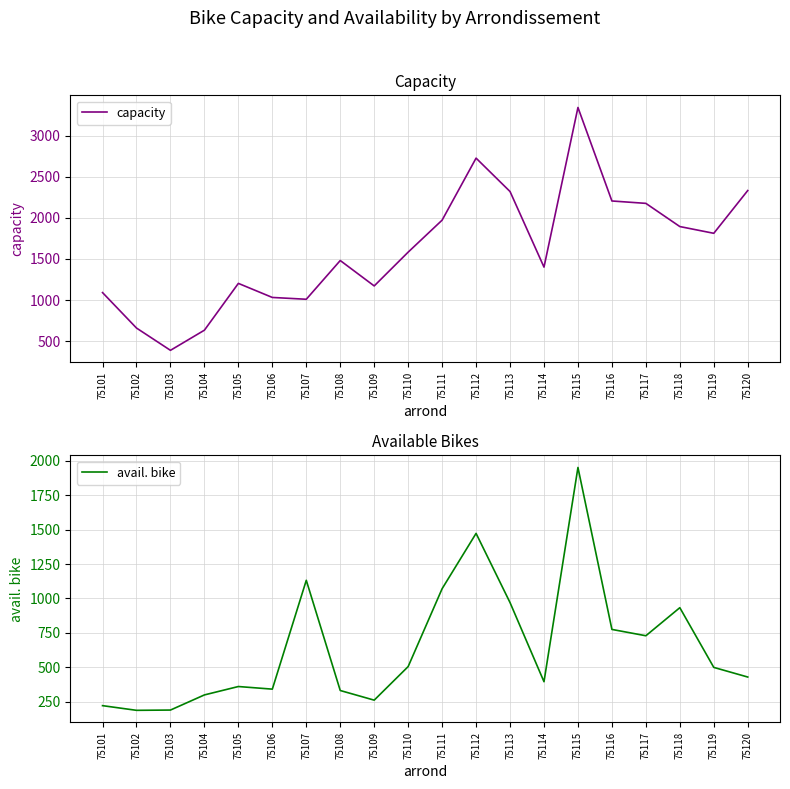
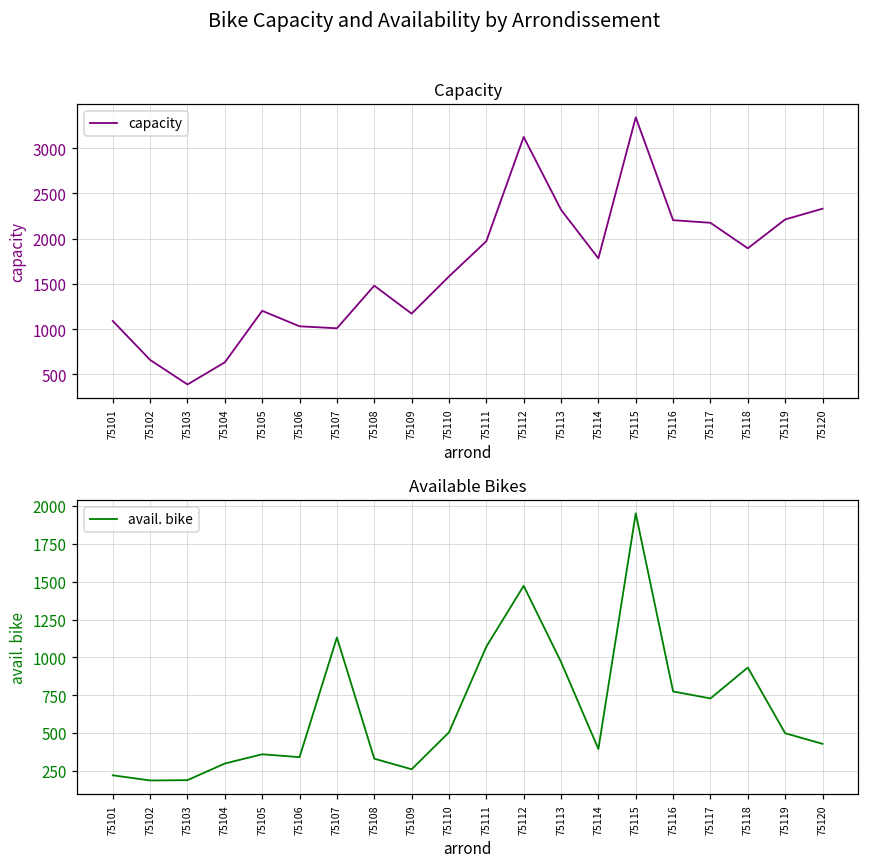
  {
    "Capacity": {
      "75101": 1100,
      "75102": 700,
      "75103": 400,
      "75104": 600,
      "75105": 1200,
      "75106": 1000,
      "75107": 1000,
      "75108": 1500,
      "75109": 1200,
      "75110": 1600,
      "75111": 2000,
-     "75112": 2700,
+     "75112": 3100,
      "75113": 2300,
-     "75114": 1400,
+     "75114": 1800,
      "75115": 3300,
      "75116": 2200,
      "75117": 2200,
      "75118": 1900,
-     "75119": 1800,
+     "75119": 2200,
      "75120": 2300
    },
    "Available Bikes": {
      "75101": 220,
      "75102": 190,
      "75103": 190,
      "75104": 300,
      "75105": 360,
      "75106": 340,
      "75107": 1130,
      "75108": 330,
      "75109": 260,
      "75110": 510,
      "75111": 1070,
      "75112": 1470,
      "75113": 970,
      "75114": 400,
      "75115": 1950,
      "75116": 780,
      "75117": 730,
      "75118": 930,
      "75119": 500,
      "75120": 430
    }
  }
